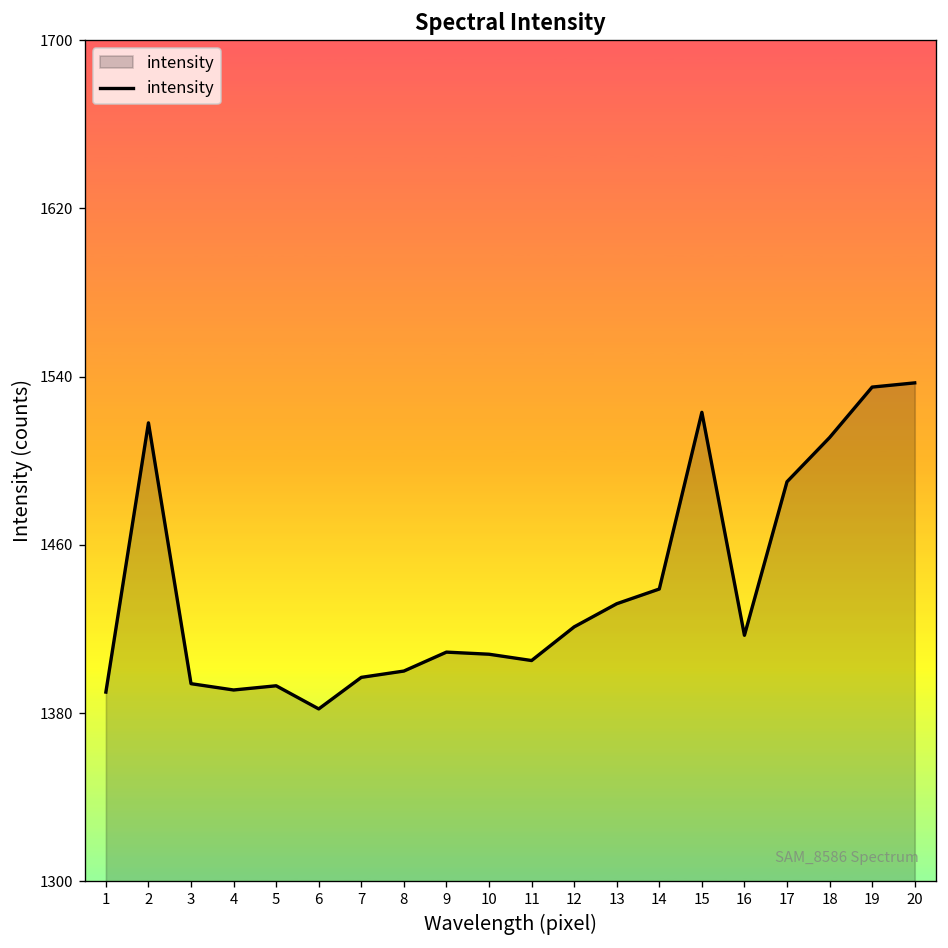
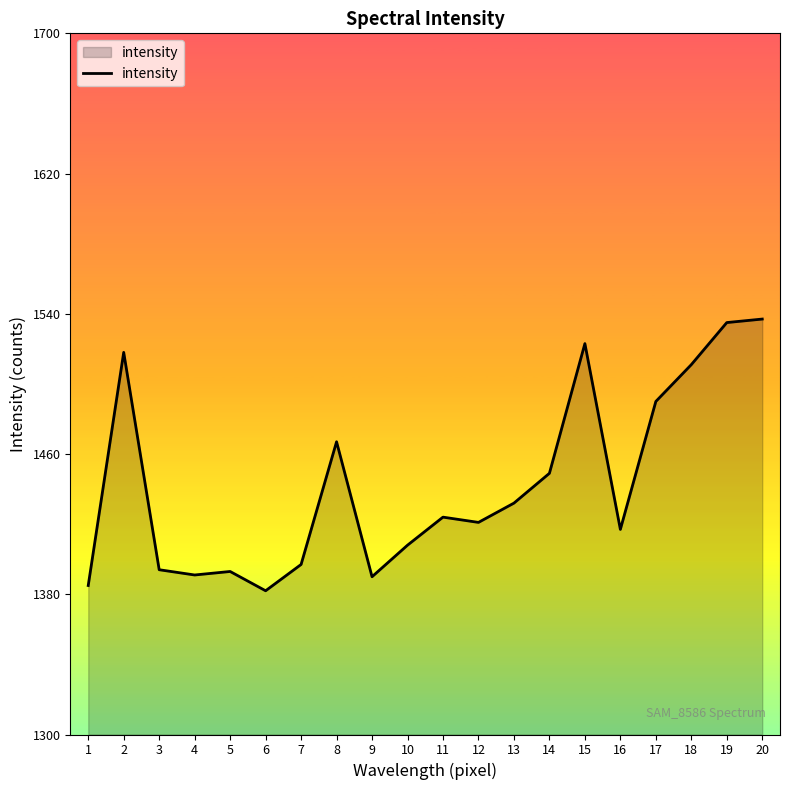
  {
-   "1": 1390,
+   "1": 1385,
    "2": 1518,
    "3": 1394,
    "4": 1391,
    "5": 1393,
    "6": 1382,
    "7": 1397,
-   "8": 1400,
-   "9": 1409,
+   "8": 1467,
+   "9": 1390,
    "10": 1408,
-   "11": 1405,
+   "11": 1424,
    "12": 1421,
    "13": 1432,
-   "14": 1439,
+   "14": 1449,
    "15": 1523,
    "16": 1417,
    "17": 1490,
    "18": 1511,
    "19": 1535,
    "20": 1537
  }
